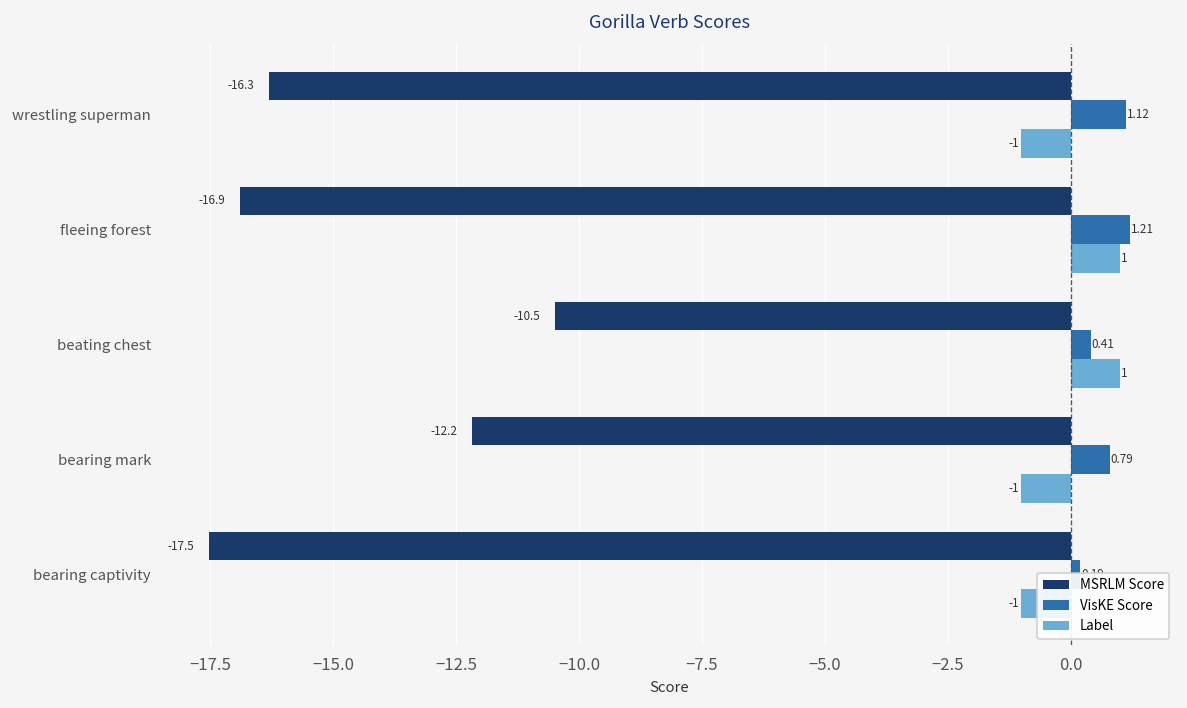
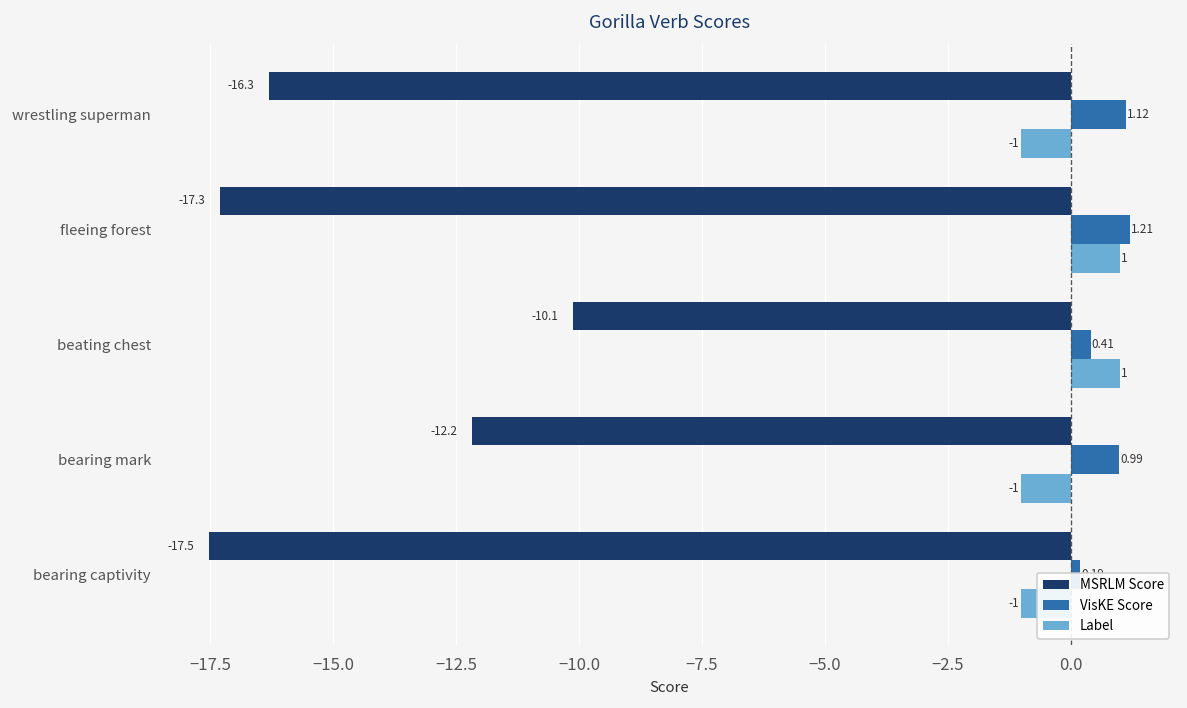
  {
    "MSRLM Score": {
      "wrestling superman": -16.3,
-     "fleeing forest": -16.9,
-     "beating chest": -10.5,
+     "fleeing forest": -17.3,
+     "beating chest": -10.1,
      "bearing mark": -12.2,
      "bearing captivity": -17.5
    },
    "VisKE Score": {
      "wrestling superman": 1.12,
      "fleeing forest": 1.21,
      "beating chest": 0.41,
-     "bearing mark": 0.79
+     "bearing mark": 0.99
    },
    "Label": {
      "wrestling superman": -1,
      "fleeing forest": 1,
      "beating chest": 1,
      "bearing mark": -1,
      "bearing captivity": -1
    }
  }
